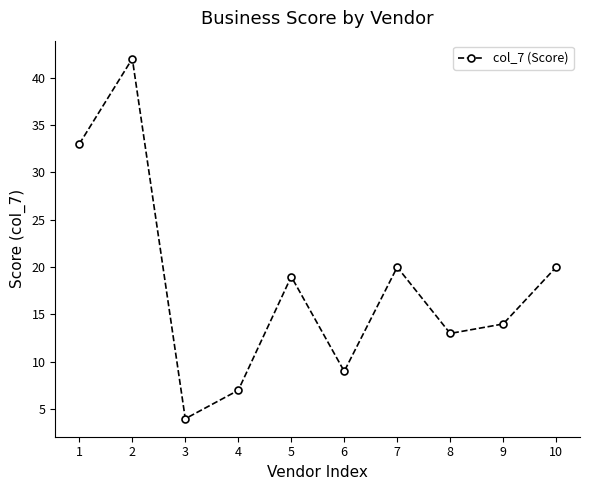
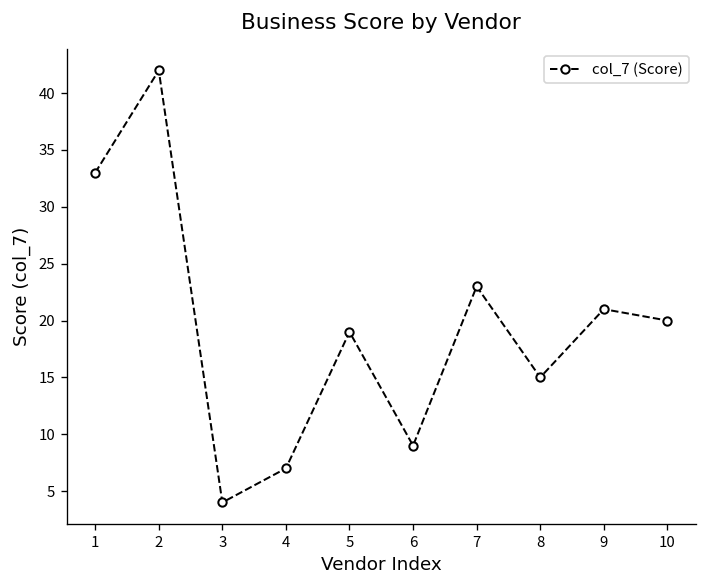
  {
    "1": 33,
    "2": 42,
    "3": 4,
    "4": 7,
    "5": 19,
    "6": 9,
-   "7": 20,
-   "8": 13,
-   "9": 14,
+   "7": 23,
+   "8": 15,
+   "9": 21,
    "10": 20
  }
